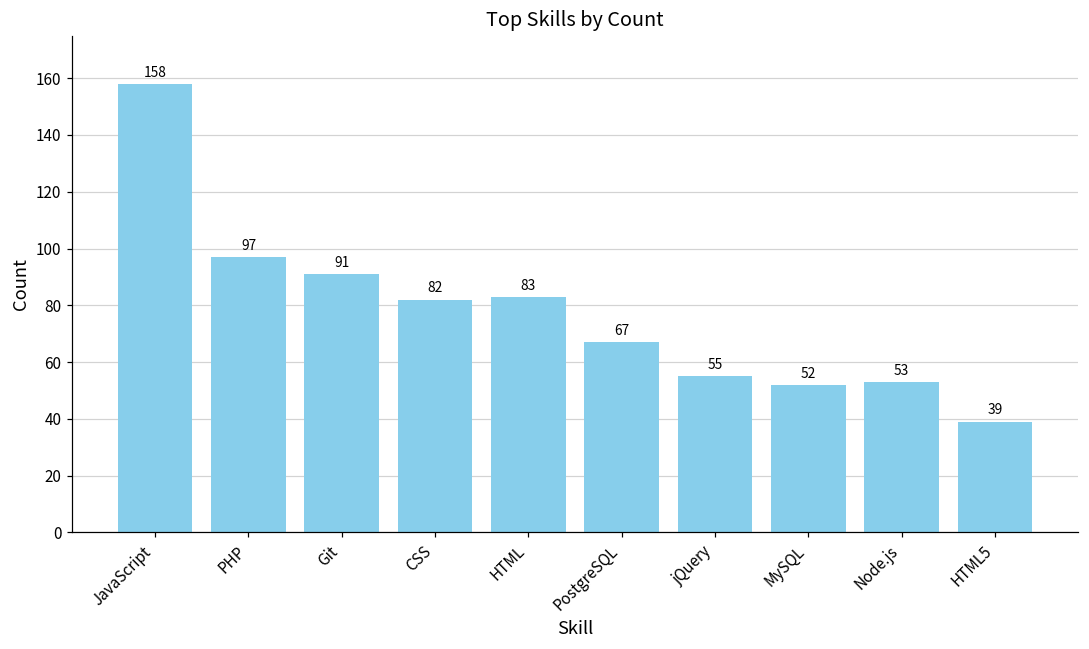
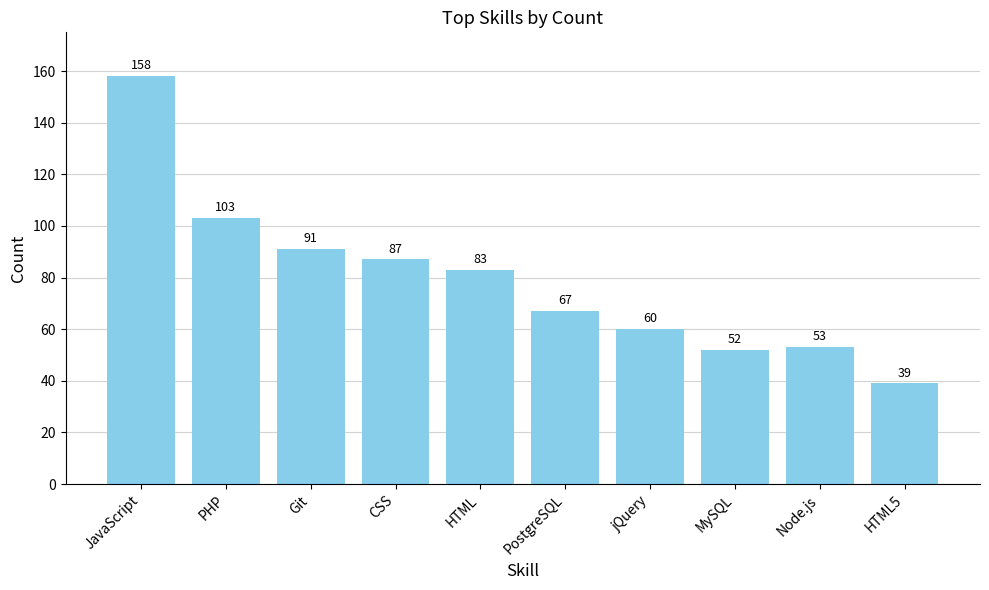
  {
    "JavaScript": 158,
-   "PHP": 97,
+   "PHP": 103,
    "Git": 91,
-   "CSS": 82,
+   "CSS": 87,
    "HTML": 83,
    "PostgreSQL": 67,
-   "jQuery": 55,
+   "jQuery": 60,
    "MySQL": 52,
    "Node.js": 53,
    "HTML5": 39
  }
